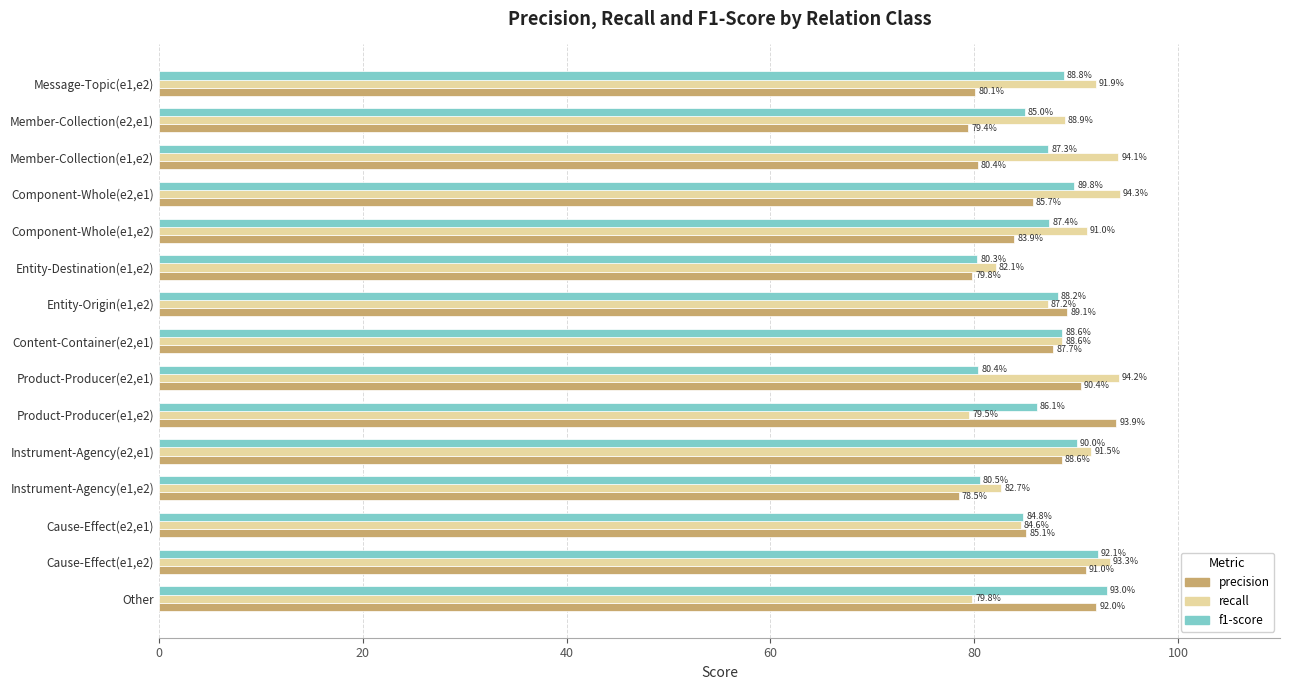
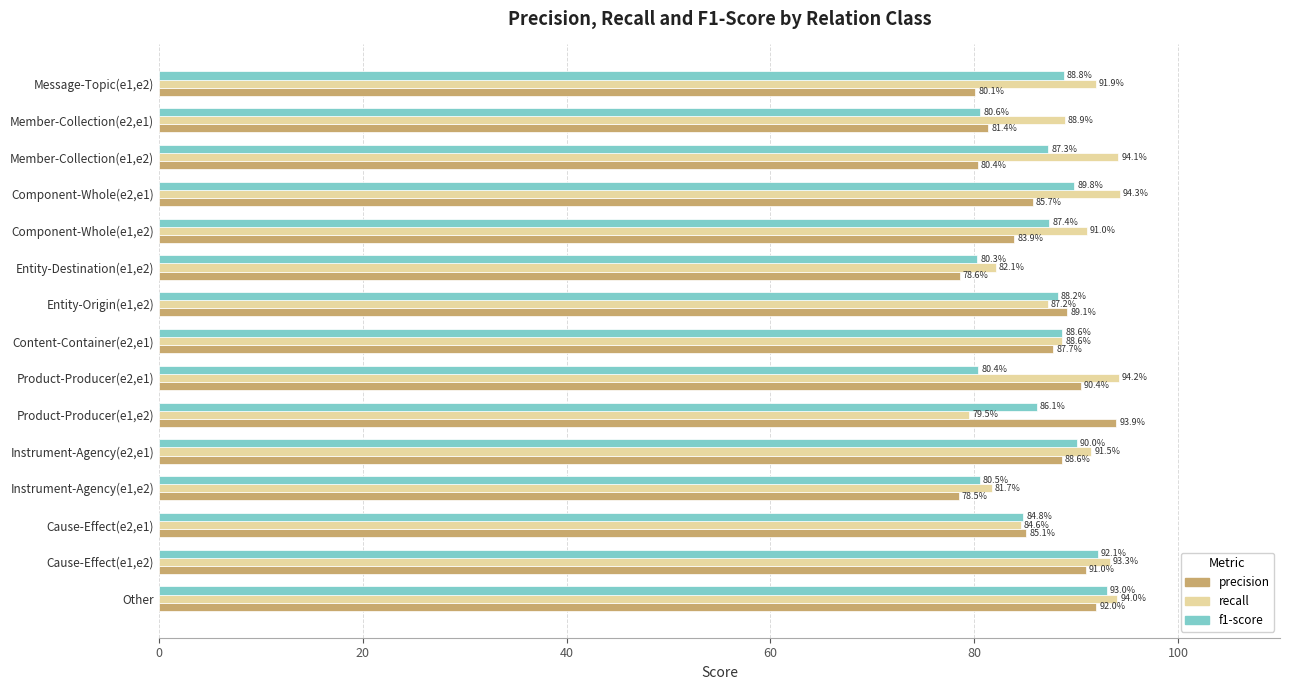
  {
    "precision": {
      "Message-Topic(e1,e2)": "80.1%",
-     "Member-Collection(e2,e1)": "79.4%",
+     "Member-Collection(e2,e1)": "81.4%",
      "Member-Collection(e1,e2)": "80.4%",
      "Component-Whole(e2,e1)": "85.7%",
      "Component-Whole(e1,e2)": "83.9%",
-     "Entity-Destination(e1,e2)": "79.8%",
+     "Entity-Destination(e1,e2)": "78.6%",
      "Entity-Origin(e1,e2)": "89.1%",
      "Content-Container(e2,e1)": "87.7%",
      "Product-Producer(e2,e1)": "90.4%",
      "Product-Producer(e1,e2)": "93.9%",
      "Instrument-Agency(e2,e1)": "88.6%",
      "Instrument-Agency(e1,e2)": "78.5%",
      "Cause-Effect(e2,e1)": "85.1%",
      "Cause-Effect(e1,e2)": "91.0%",
      "Other": "92.0%"
    },
    "recall": {
      "Message-Topic(e1,e2)": "91.9%",
      "Member-Collection(e2,e1)": "88.9%",
      "Member-Collection(e1,e2)": "94.1%",
      "Component-Whole(e2,e1)": "94.3%",
      "Component-Whole(e1,e2)": "91.0%",
      "Entity-Destination(e1,e2)": "82.1%",
      "Entity-Origin(e1,e2)": "87.2%",
      "Content-Container(e2,e1)": "88.6%",
      "Product-Producer(e2,e1)": "94.2%",
      "Product-Producer(e1,e2)": "79.5%",
      "Instrument-Agency(e2,e1)": "91.5%",
-     "Instrument-Agency(e1,e2)": "82.7%",
+     "Instrument-Agency(e1,e2)": "81.7%",
      "Cause-Effect(e2,e1)": "84.6%",
      "Cause-Effect(e1,e2)": "93.3%",
-     "Other": "79.8%"
+     "Other": "94.0%"
    },
    "f1-score": {
      "Message-Topic(e1,e2)": "88.8%",
-     "Member-Collection(e2,e1)": "85.0%",
+     "Member-Collection(e2,e1)": "80.6%",
      "Member-Collection(e1,e2)": "87.3%",
      "Component-Whole(e2,e1)": "89.8%",
      "Component-Whole(e1,e2)": "87.4%",
      "Entity-Destination(e1,e2)": "80.3%",
      "Entity-Origin(e1,e2)": "88.2%",
      "Content-Container(e2,e1)": "88.6%",
      "Product-Producer(e2,e1)": "80.4%",
      "Product-Producer(e1,e2)": "86.1%",
      "Instrument-Agency(e2,e1)": "90.0%",
      "Instrument-Agency(e1,e2)": "80.5%",
      "Cause-Effect(e2,e1)": "84.8%",
      "Cause-Effect(e1,e2)": "92.1%",
      "Other": "93.0%"
    }
  }
